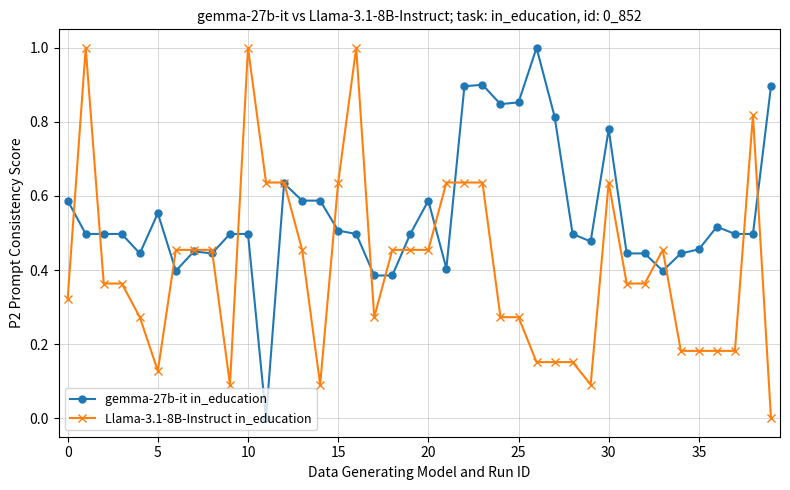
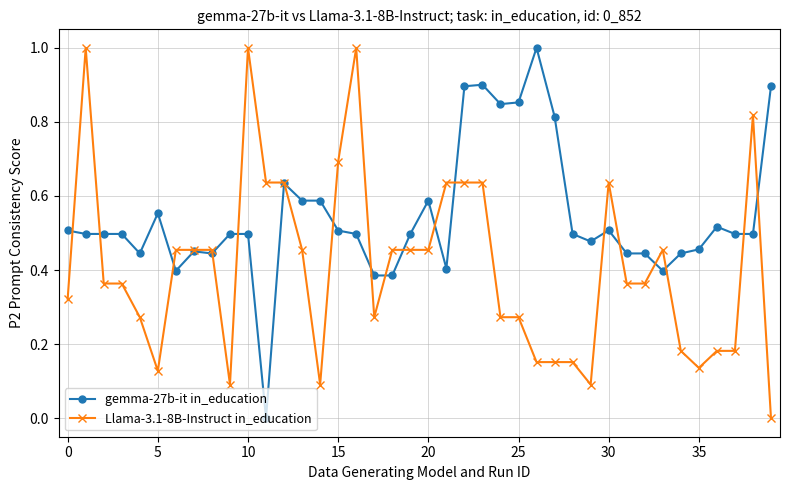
  {
    "gemma-27b-it in_education": {
-     "0": 0.59,
+     "0": 0.51,
      "5": 0.55,
      "10": 0.50,
      "15": 0.51,
      "20": 0.59,
      "25": 0.85,
-     "30": 0.78,
+     "30": 0.51,
      "35": 0.46
    },
    "Llama-3.1-8B-Instruct in_education": {
      "0": 0.32,
      "5": 0.13,
      "10": 1.00,
-     "15": 0.64,
+     "15": 0.69,
      "20": 0.45,
      "25": 0.27,
      "30": 0.64,
-     "35": 0.18
+     "35": 0.14
    }
  }
